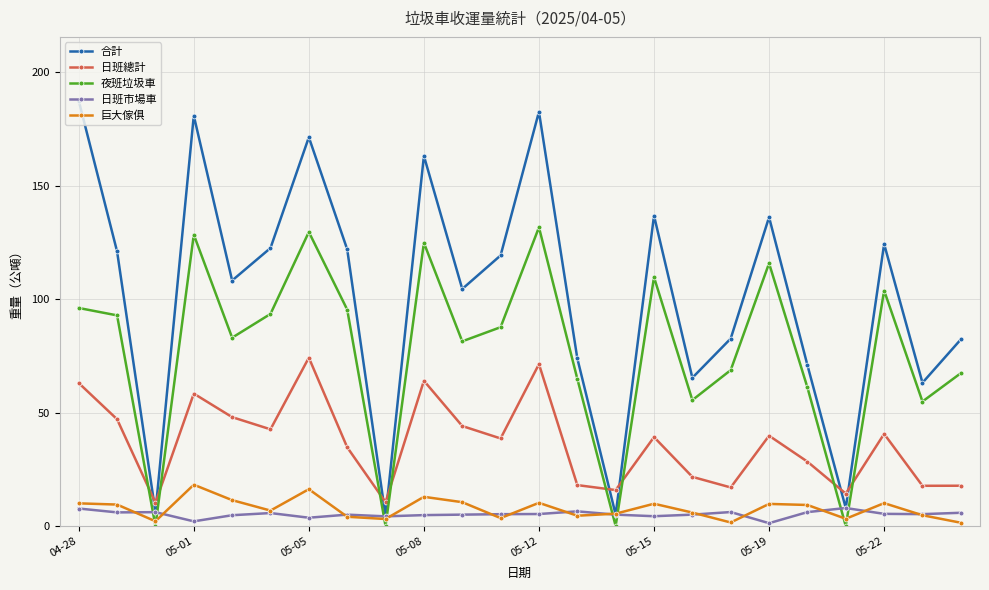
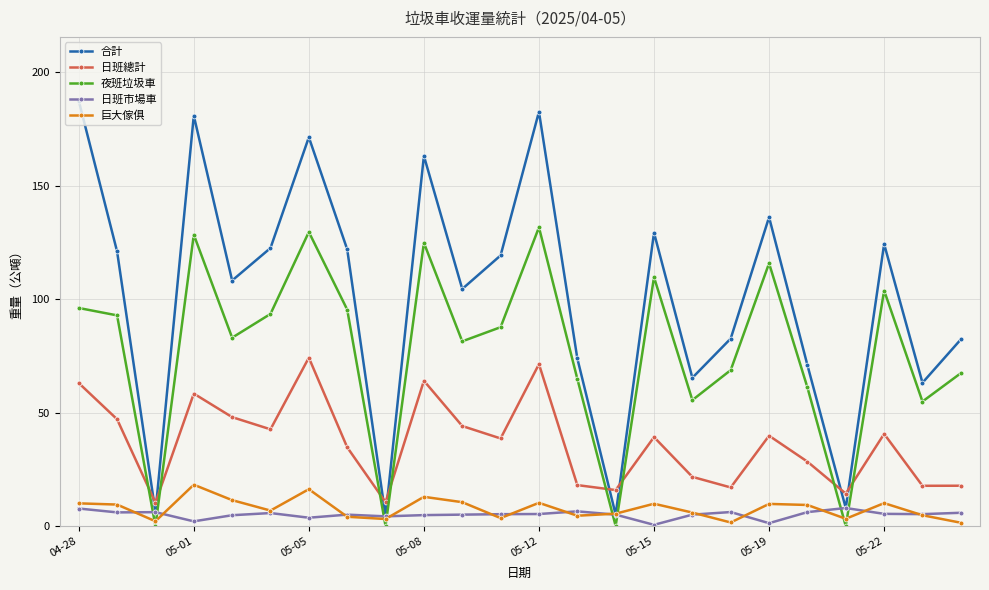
  {
    "合計": {
      "05-01": 181,
      "05-05": 171,
      "05-08": 163,
      "05-12": 183,
-     "05-15": 137,
+     "05-15": 129,
      "05-19": 136,
      "05-22": 124
    },
    "日班總計": {
      "04-28": 63,
      "05-01": 58,
      "05-05": 74,
      "05-08": 64,
      "05-12": 71,
      "05-15": 39,
      "05-19": 40,
      "05-22": 41
    },
    "夜班垃圾車": {
      "04-28": 96,
      "05-01": 128,
      "05-05": 130,
      "05-08": 125,
      "05-12": 132,
      "05-15": 110,
      "05-19": 116,
      "05-22": 104
    },
    "日班市場車": {
      "04-28": 8,
      "05-01": 2,
      "05-05": 4,
      "05-08": 5,
      "05-12": 5,
-     "05-15": 4,
+     "05-15": 1,
      "05-19": 1,
      "05-22": 5
    },
    "巨大傢俱": {
      "04-28": 10,
      "05-01": 18,
      "05-05": 16,
      "05-08": 13,
      "05-12": 10,
      "05-15": 10,
      "05-19": 10,
      "05-22": 10
    }
  }
